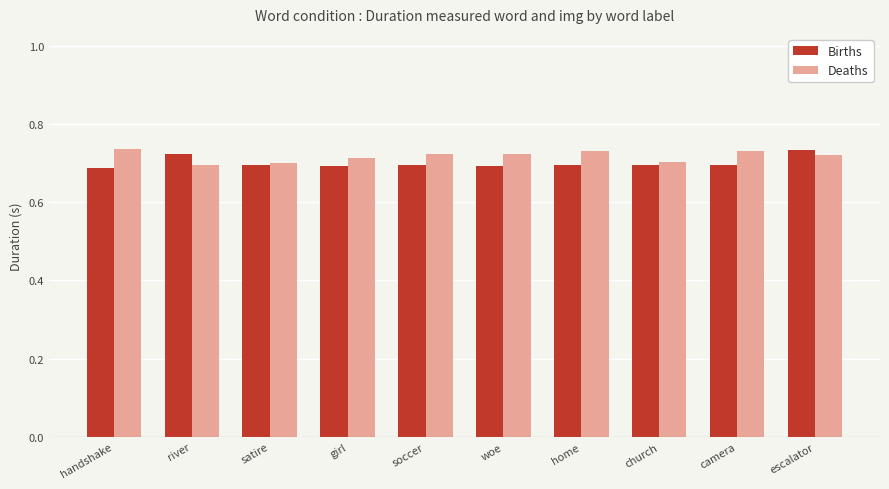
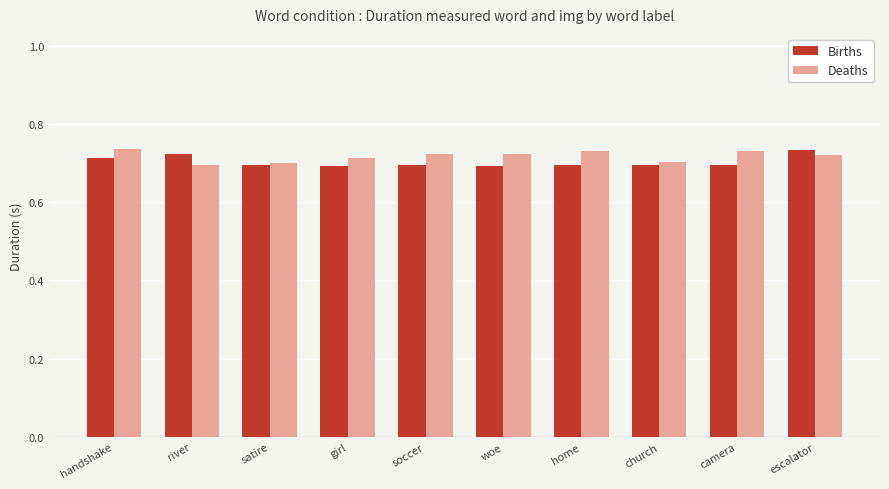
  {
    "Births": {
-     "handshake": 0.69,
+     "handshake": 0.71,
      "river": 0.72,
      "satire": 0.70,
      "girl": 0.69,
      "soccer": 0.69,
      "woe": 0.69,
      "home": 0.70,
      "church": 0.69,
      "camera": 0.70,
      "escalator": 0.73
    },
    "Deaths": {
      "handshake": 0.74,
      "river": 0.70,
      "satire": 0.70,
      "girl": 0.71,
      "soccer": 0.72,
      "woe": 0.72,
      "home": 0.73,
      "church": 0.70,
      "camera": 0.73,
      "escalator": 0.72
    }
  }
